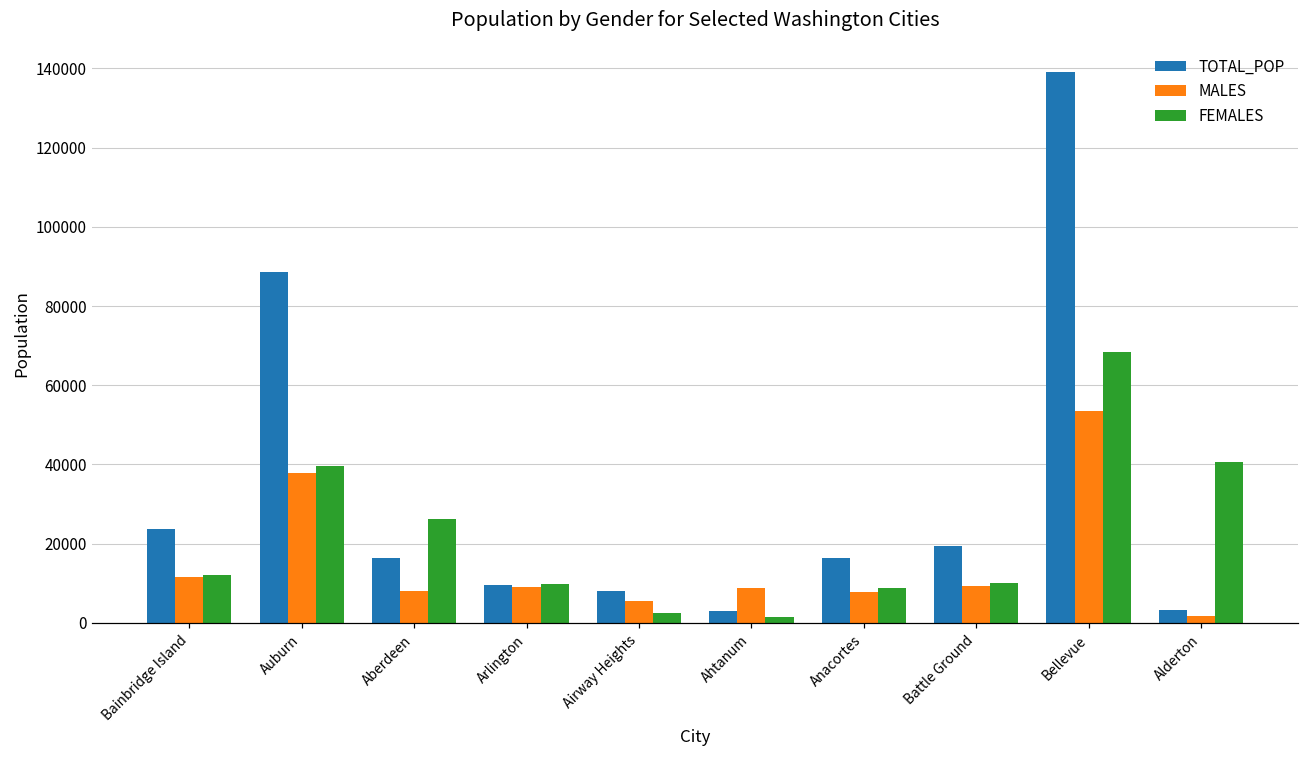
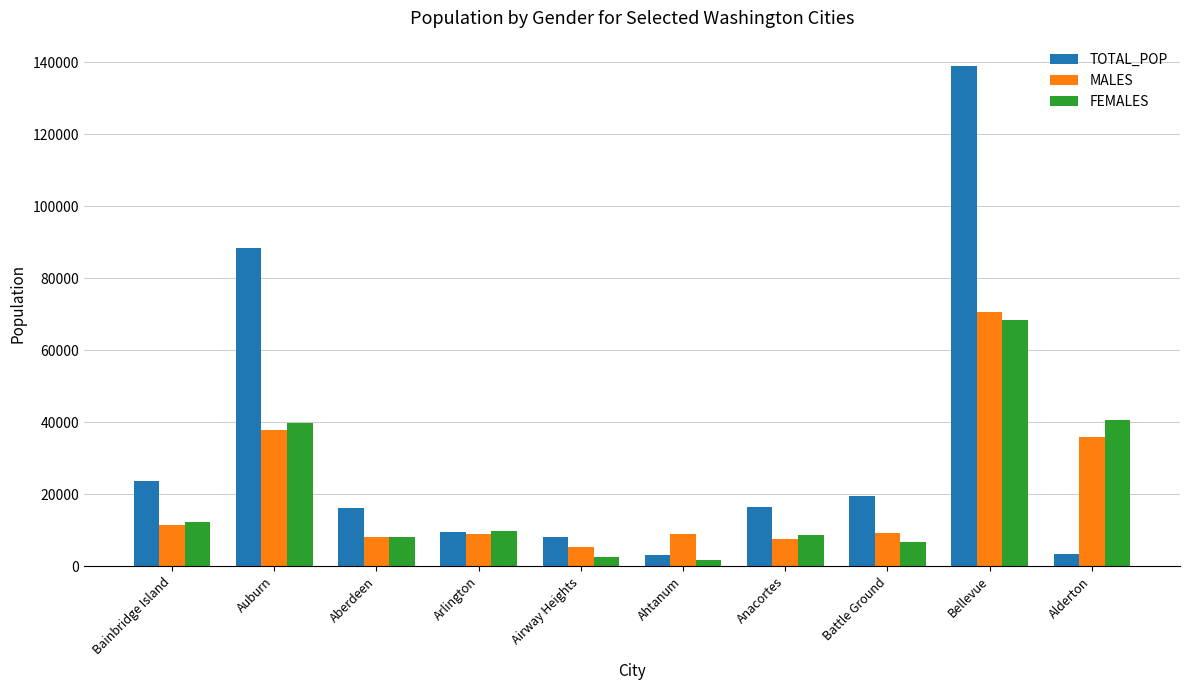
  {
    "TOTAL_POP": {
      "Bainbridge Island": 24000,
      "Auburn": 88000,
      "Aberdeen": 16000,
      "Arlington": 9000,
      "Airway Heights": 8000,
      "Ahtanum": 3000,
      "Anacortes": 16000,
      "Battle Ground": 19000,
      "Bellevue": 139000,
      "Alderton": 3000
    },
    "MALES": {
      "Bainbridge Island": 11000,
      "Auburn": 38000,
      "Aberdeen": 8000,
      "Arlington": 9000,
      "Airway Heights": 5000,
      "Ahtanum": 9000,
      "Anacortes": 8000,
      "Battle Ground": 9000,
-     "Bellevue": 54000,
-     "Alderton": 2000
+     "Bellevue": 71000,
+     "Alderton": 36000
    },
    "FEMALES": {
      "Bainbridge Island": 12000,
      "Auburn": 40000,
-     "Aberdeen": 26000,
+     "Aberdeen": 8000,
      "Arlington": 10000,
      "Airway Heights": 3000,
      "Ahtanum": 2000,
      "Anacortes": 9000,
-     "Battle Ground": 10000,
+     "Battle Ground": 7000,
      "Bellevue": 69000,
      "Alderton": 41000
    }
  }
